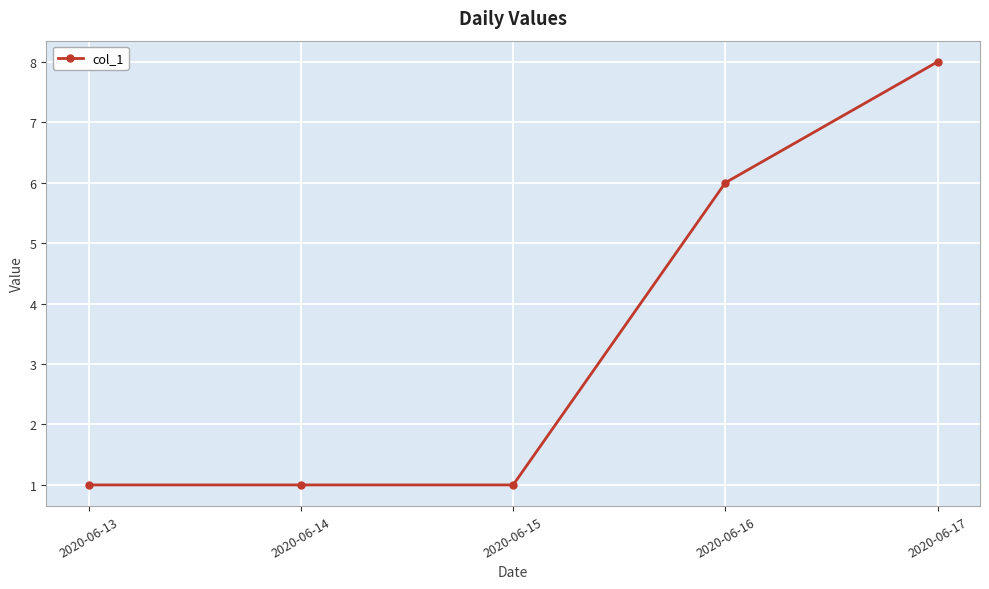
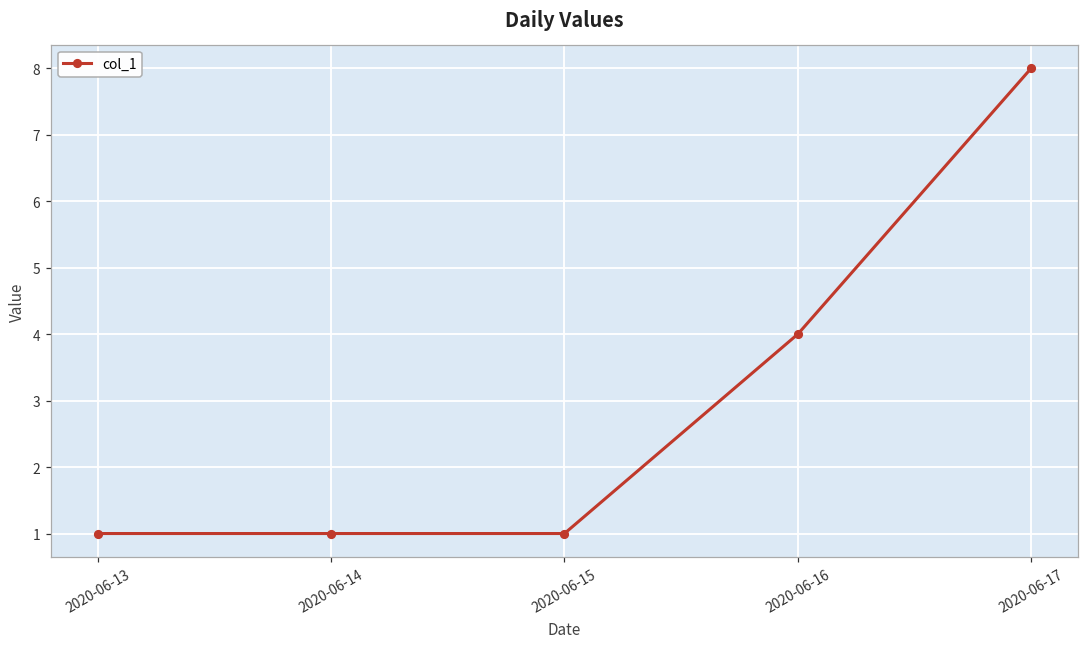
  {
    "2020-06-13": 1,
    "2020-06-14": 1,
    "2020-06-15": 1,
-   "2020-06-16": 6,
+   "2020-06-16": 4,
    "2020-06-17": 8
  }
